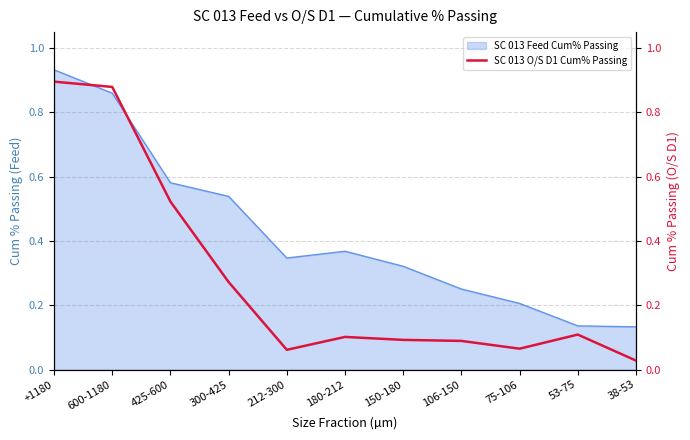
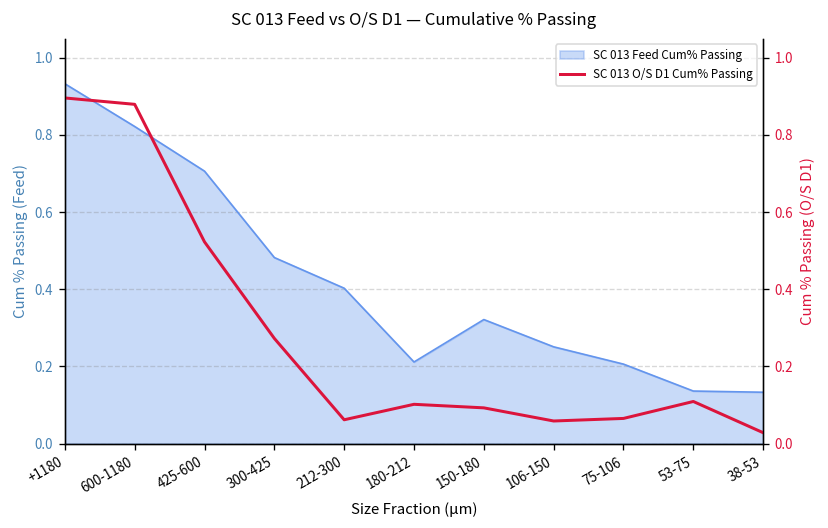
  {
    "SC 013 Feed Cum% Passing": {
      "+1180": 0.93,
-     "600-1180": 0.86,
-     "425-600": 0.58,
-     "300-425": 0.54,
-     "212-300": 0.35,
-     "180-212": 0.37,
+     "600-1180": 0.82,
+     "425-600": 0.71,
+     "300-425": 0.48,
+     "212-300": 0.40,
+     "180-212": 0.21,
      "150-180": 0.32,
      "106-150": 0.25,
      "75-106": 0.21,
      "53-75": 0.14,
      "38-53": 0.13
    },
    "SC 013 O/S D1 Cum% Passing": {
      "+1180": 0.90,
      "600-1180": 0.88,
      "425-600": 0.52,
      "300-425": 0.27,
      "212-300": 0.06,
      "180-212": 0.10,
      "150-180": 0.09,
-     "106-150": 0.09,
+     "106-150": 0.06,
      "75-106": 0.07,
      "53-75": 0.11,
      "38-53": 0.03
    }
  }
